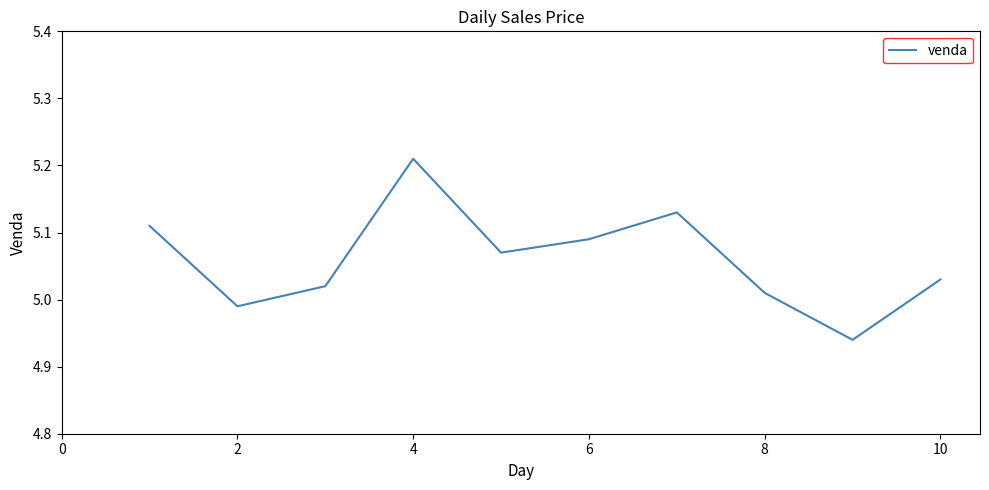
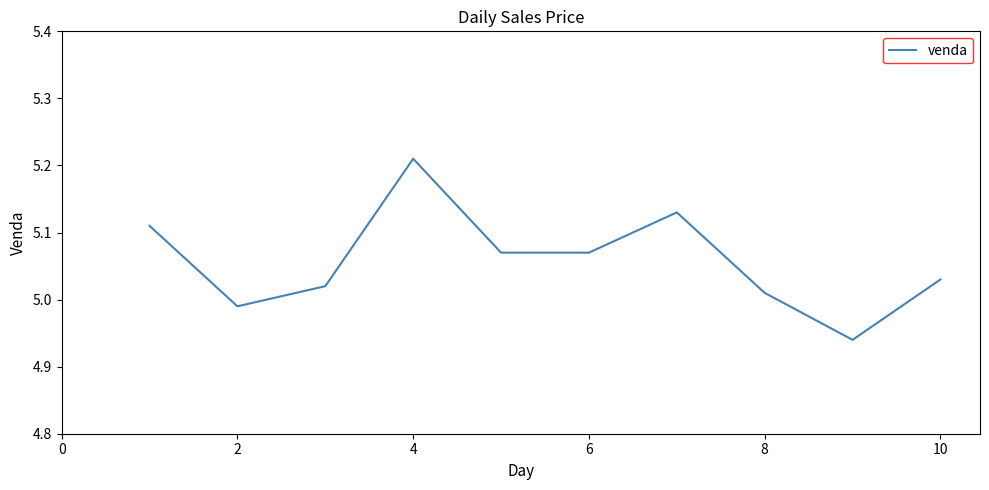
  {
    "2": 4.99,
    "4": 5.21,
-   "6": 5.09,
+   "6": 5.07,
    "8": 5.01,
    "10": 5.03
  }
